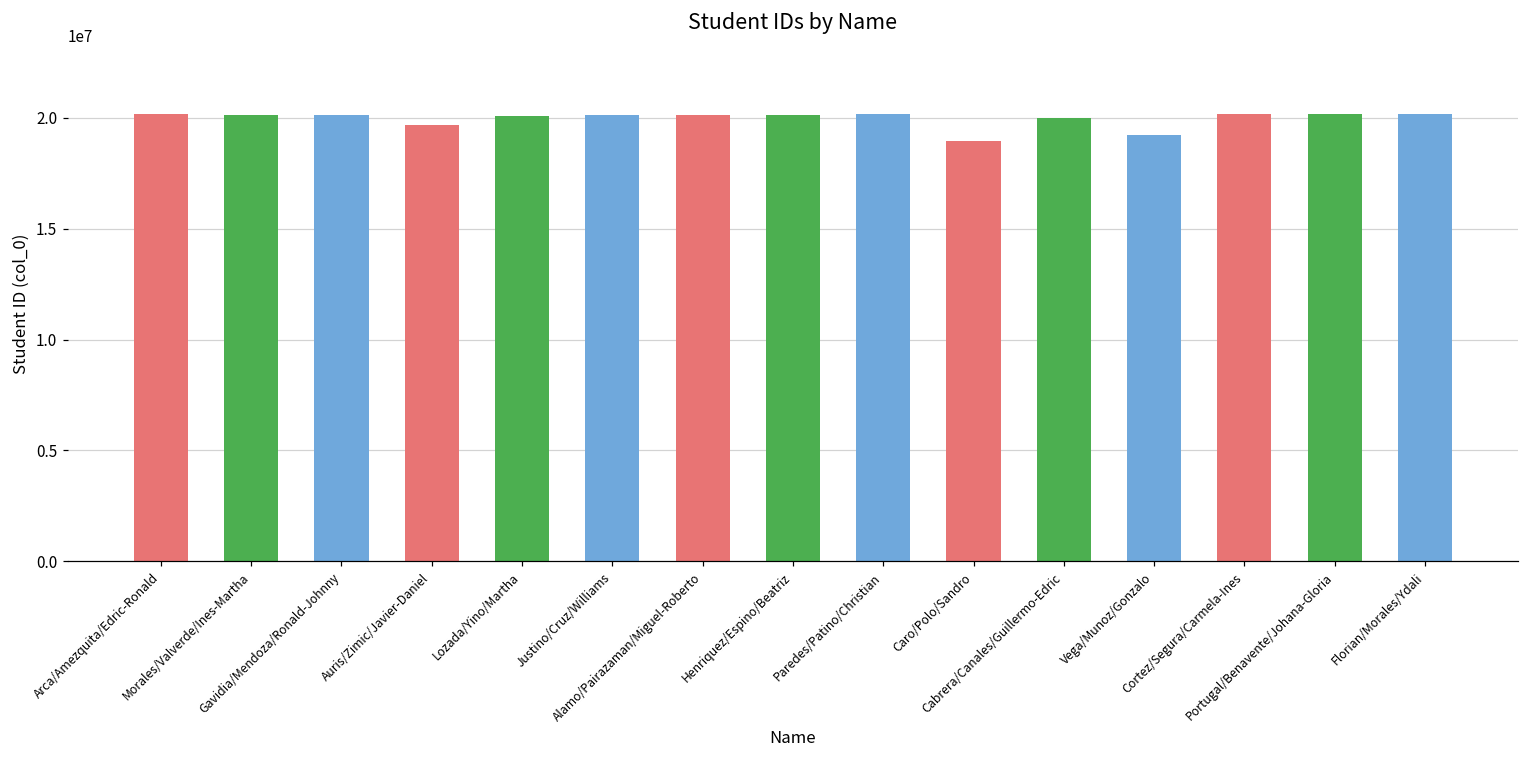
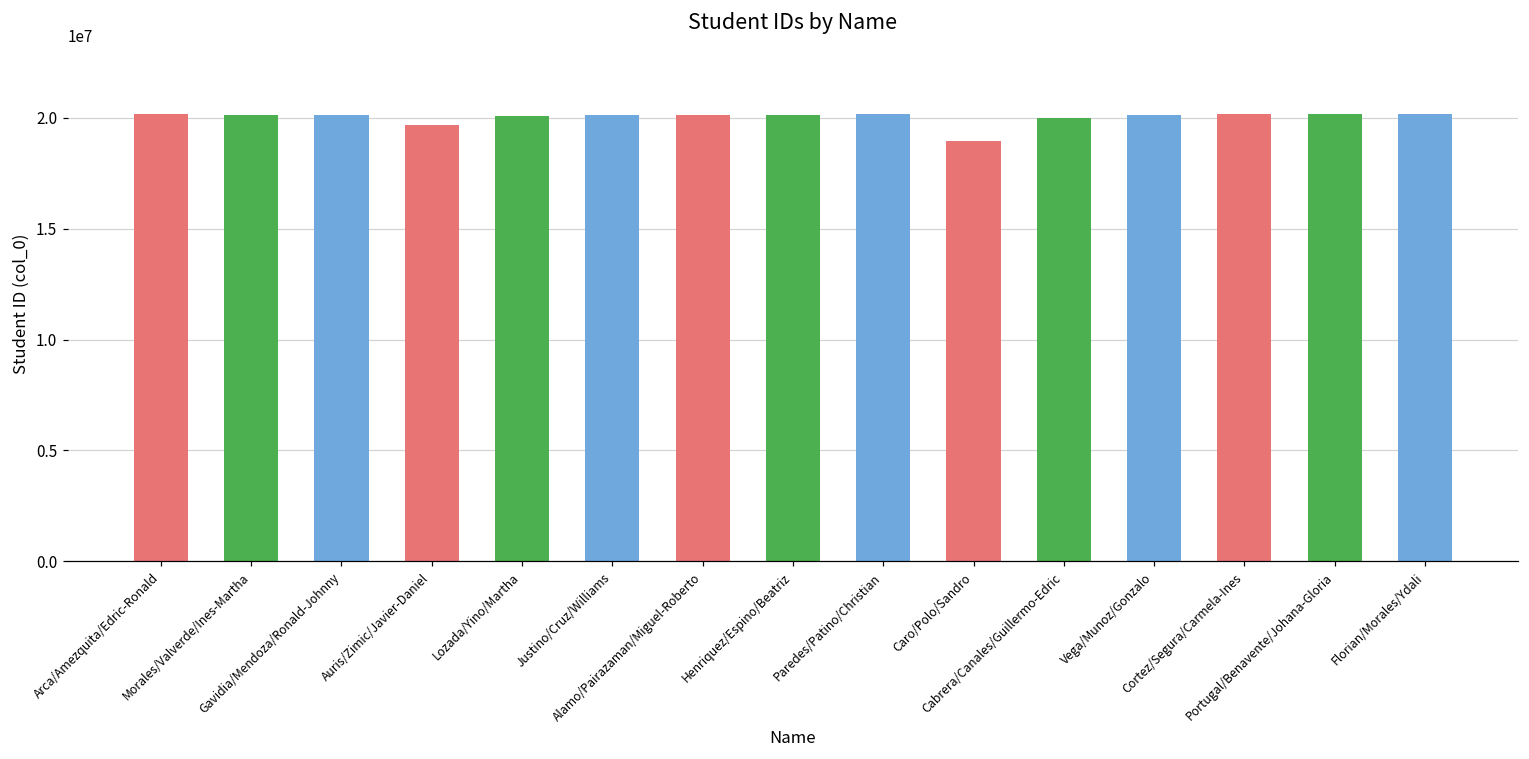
  {
    "Arca/Amezquita/Edric-Ronald": 20200000,
    "Morales/Valverde/Ines-Martha": 20100000,
    "Gavidia/Mendoza/Ronald-Johnny": 20100000,
    "Auris/Zimic/Javier-Daniel": 19700000,
    "Lozada/Yino/Martha": 20100000,
    "Justino/Cruz/Williams": 20100000,
    "Alamo/Pairazaman/Miguel-Roberto": 20100000,
    "Henriquez/Espino/Beatriz": 20100000,
    "Paredes/Patino/Christian": 20200000,
    "Caro/Polo/Sandro": 19000000,
    "Cabrera/Canales/Guillermo-Edric": 20000000,
-   "Vega/Munoz/Gonzalo": 19200000,
+   "Vega/Munoz/Gonzalo": 20100000,
    "Cortez/Segura/Carmela-Ines": 20200000,
    "Portugal/Benavente/Johana-Gloria": 20200000,
    "Florian/Morales/Ydali": 20200000
  }
